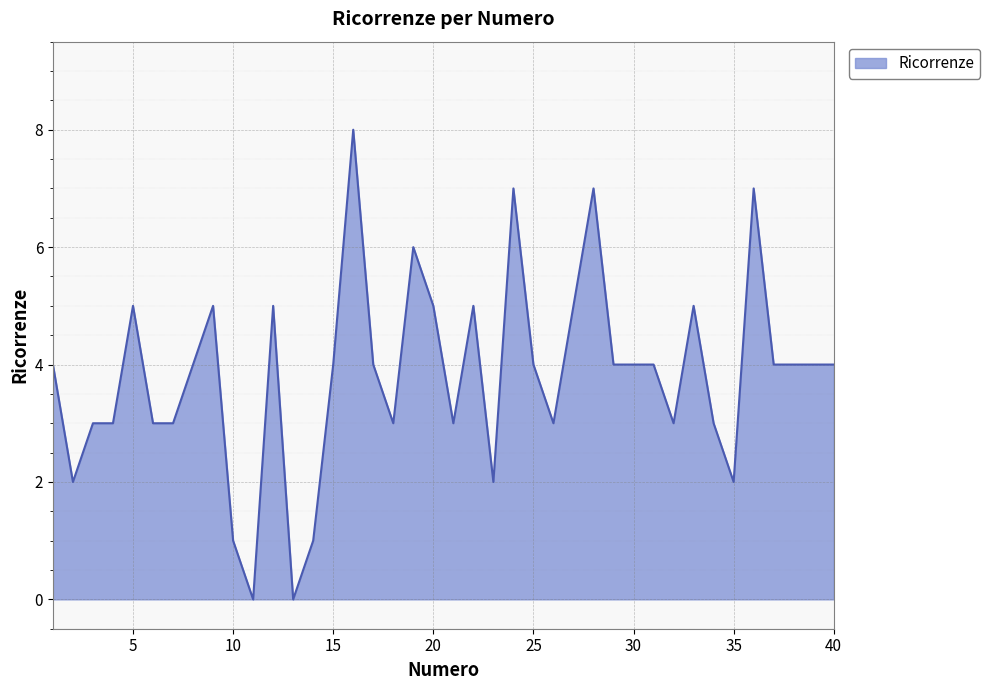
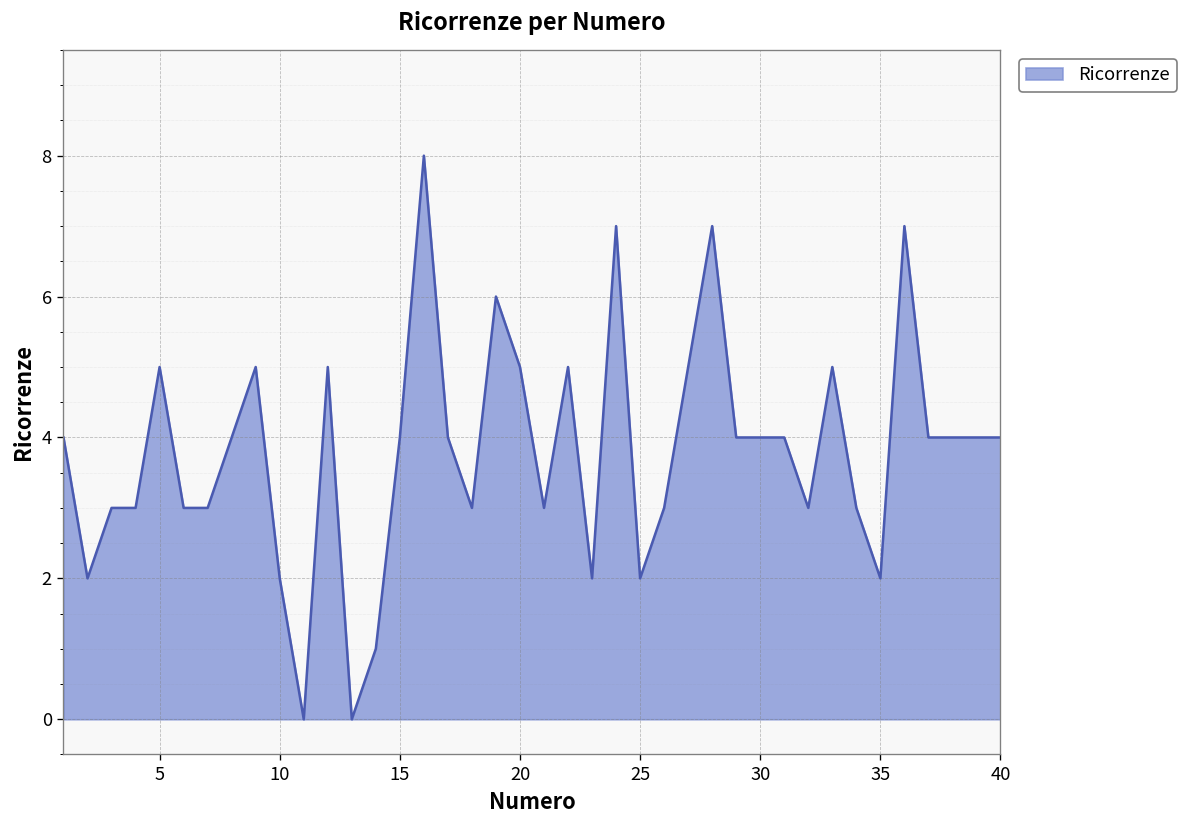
  {
    "5": 5,
-   "10": 1,
+   "10": 2,
    "15": 4,
    "20": 5,
-   "25": 4,
+   "25": 2,
    "30": 4,
    "35": 2,
    "40": 4
  }
